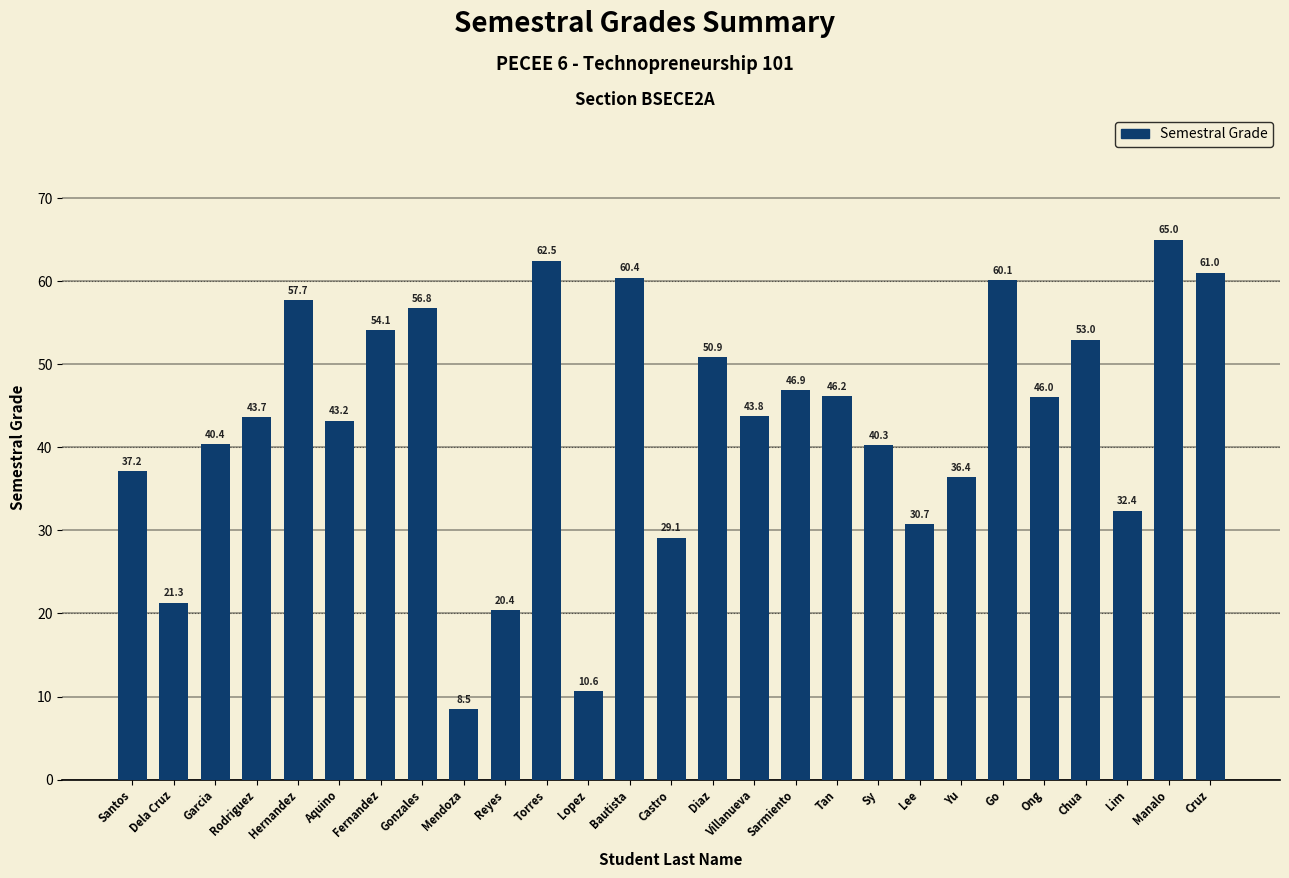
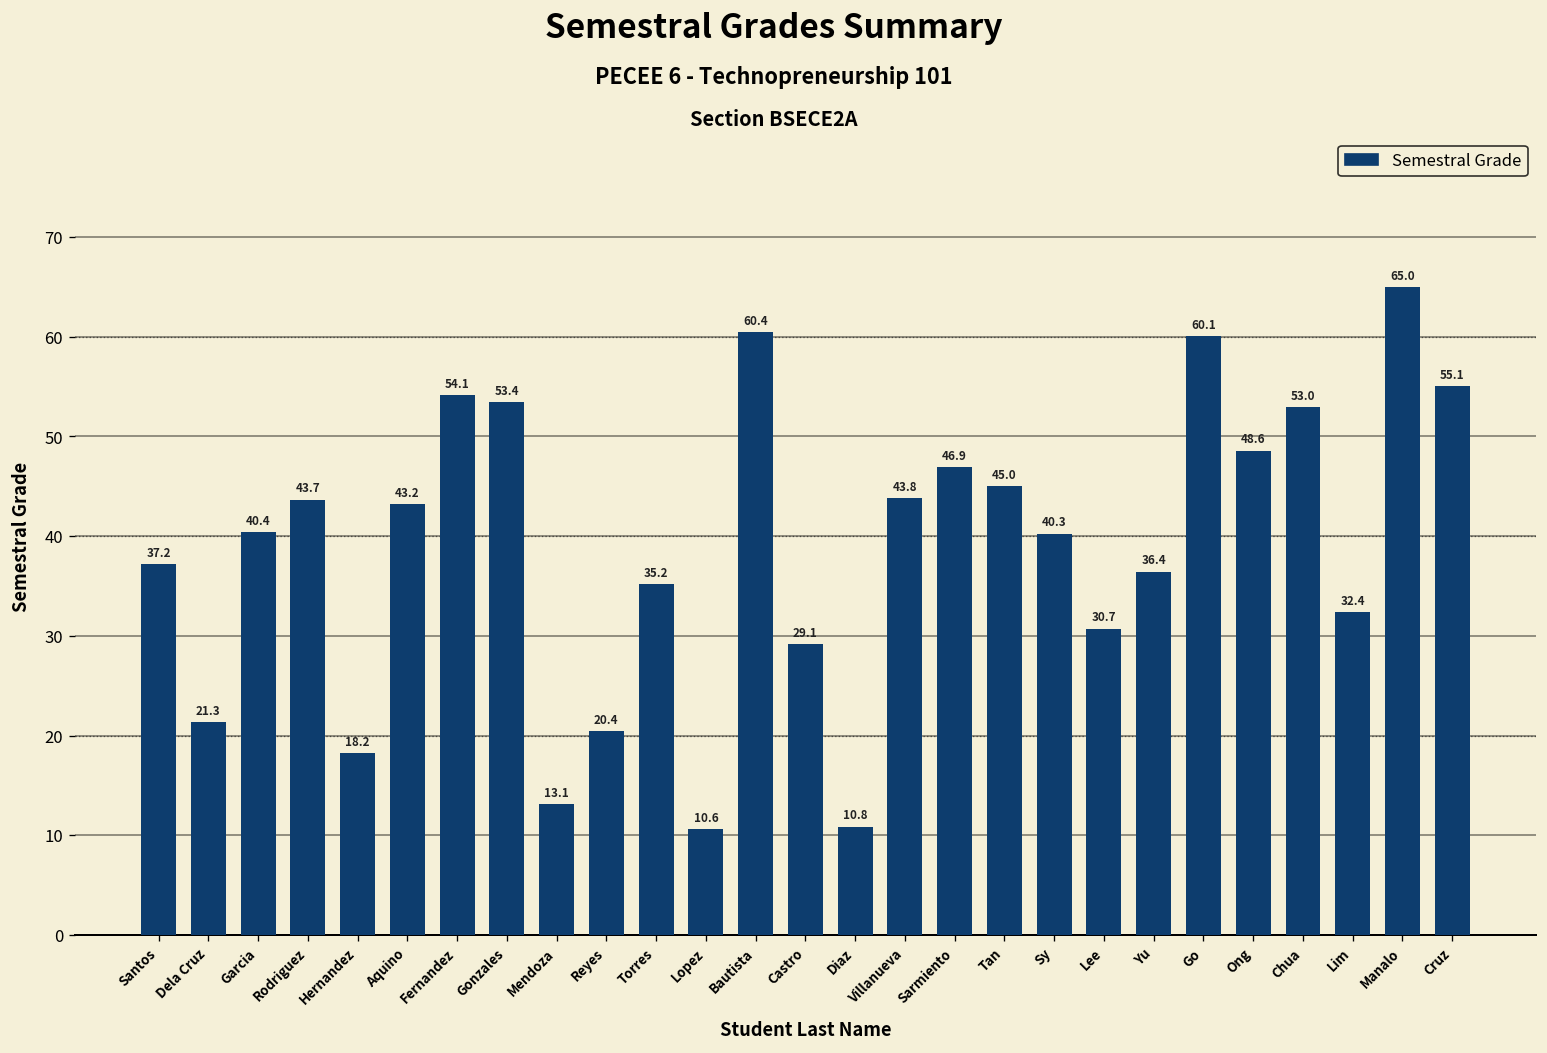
  {
    "Santos": 37.2,
    "Dela Cruz": 21.3,
    "Garcia": 40.4,
    "Rodriguez": 43.7,
-   "Hernandez": 57.7,
+   "Hernandez": 18.2,
    "Aquino": 43.2,
    "Fernandez": 54.1,
-   "Gonzales": 56.8,
-   "Mendoza": 8.5,
+   "Gonzales": 53.4,
+   "Mendoza": 13.1,
    "Reyes": 20.4,
-   "Torres": 62.5,
+   "Torres": 35.2,
    "Lopez": 10.6,
    "Bautista": 60.4,
    "Castro": 29.1,
-   "Diaz": 50.9,
+   "Diaz": 10.8,
    "Villanueva": 43.8,
    "Sarmiento": 46.9,
-   "Tan": 46.2,
+   "Tan": 45.0,
    "Sy": 40.3,
    "Lee": 30.7,
    "Yu": 36.4,
    "Go": 60.1,
-   "Ong": 46.0,
+   "Ong": 48.6,
    "Chua": 53.0,
    "Lim": 32.4,
    "Manalo": 65.0,
-   "Cruz": 61.0
+   "Cruz": 55.1
  }
